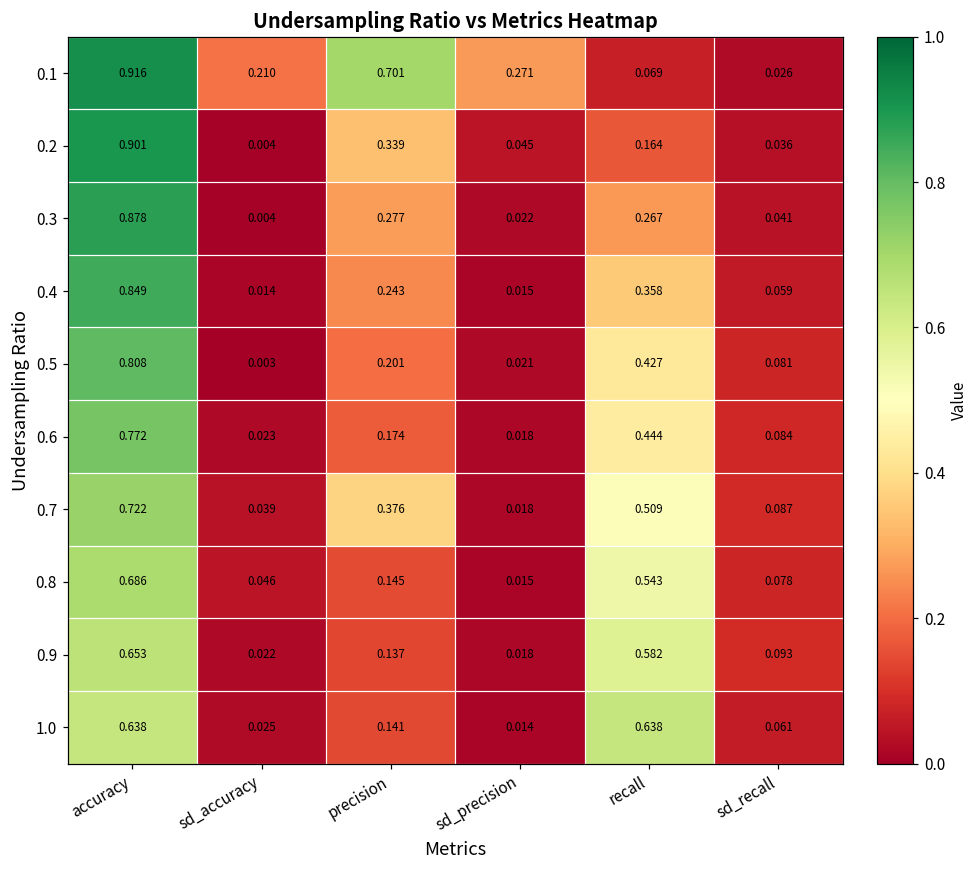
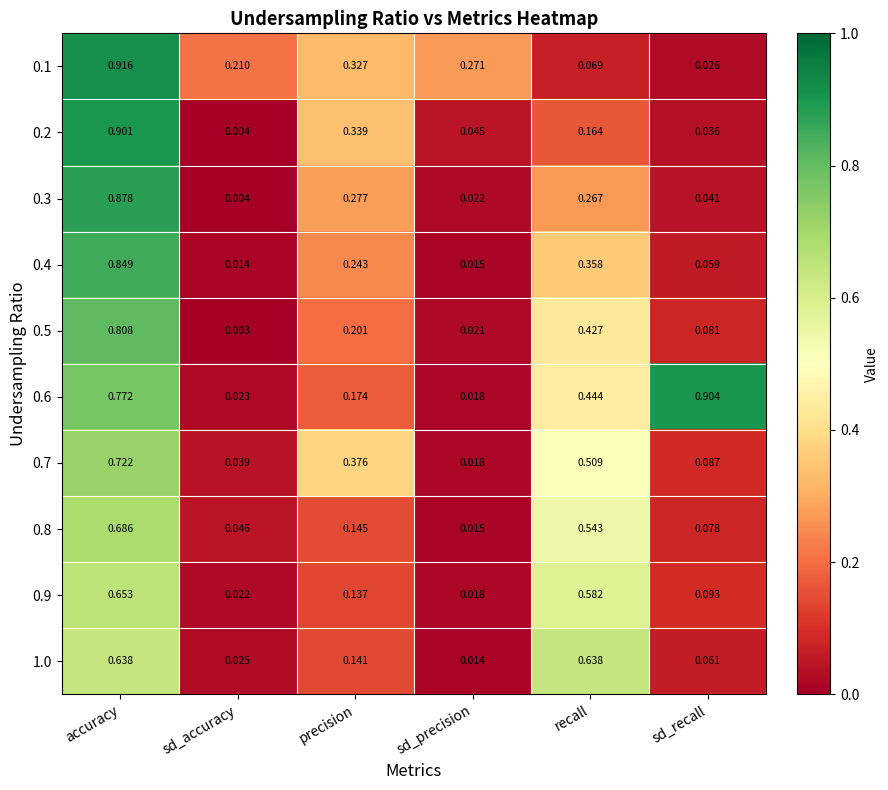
  {
    "0.1": {
      "accuracy": 0.916,
      "sd_accuracy": 0.210,
-     "precision": 0.701,
+     "precision": 0.327,
      "sd_precision": 0.271,
      "recall": 0.069,
      "sd_recall": 0.026
    },
    "0.2": {
      "accuracy": 0.901,
      "sd_accuracy": 0.004,
      "precision": 0.339,
      "sd_precision": 0.045,
      "recall": 0.164,
      "sd_recall": 0.036
    },
    "0.3": {
      "accuracy": 0.878,
      "sd_accuracy": 0.004,
      "precision": 0.277,
      "sd_precision": 0.022,
      "recall": 0.267,
      "sd_recall": 0.041
    },
    "0.4": {
      "accuracy": 0.849,
      "sd_accuracy": 0.014,
      "precision": 0.243,
      "sd_precision": 0.015,
      "recall": 0.358,
      "sd_recall": 0.059
    },
    "0.5": {
      "accuracy": 0.808,
      "sd_accuracy": 0.003,
      "precision": 0.201,
      "sd_precision": 0.021,
      "recall": 0.427,
      "sd_recall": 0.081
    },
    "0.6": {
      "accuracy": 0.772,
      "sd_accuracy": 0.023,
      "precision": 0.174,
      "sd_precision": 0.018,
      "recall": 0.444,
-     "sd_recall": 0.084
+     "sd_recall": 0.904
    },
    "0.7": {
      "accuracy": 0.722,
      "sd_accuracy": 0.039,
      "precision": 0.376,
      "sd_precision": 0.018,
      "recall": 0.509,
      "sd_recall": 0.087
    },
    "0.8": {
      "accuracy": 0.686,
      "sd_accuracy": 0.046,
      "precision": 0.145,
      "sd_precision": 0.015,
      "recall": 0.543,
      "sd_recall": 0.078
    },
    "0.9": {
      "accuracy": 0.653,
      "sd_accuracy": 0.022,
      "precision": 0.137,
      "sd_precision": 0.018,
      "recall": 0.582,
      "sd_recall": 0.093
    },
    "1.0": {
      "accuracy": 0.638,
      "sd_accuracy": 0.025,
      "precision": 0.141,
      "sd_precision": 0.014,
      "recall": 0.638,
      "sd_recall": 0.061
    }
  }
